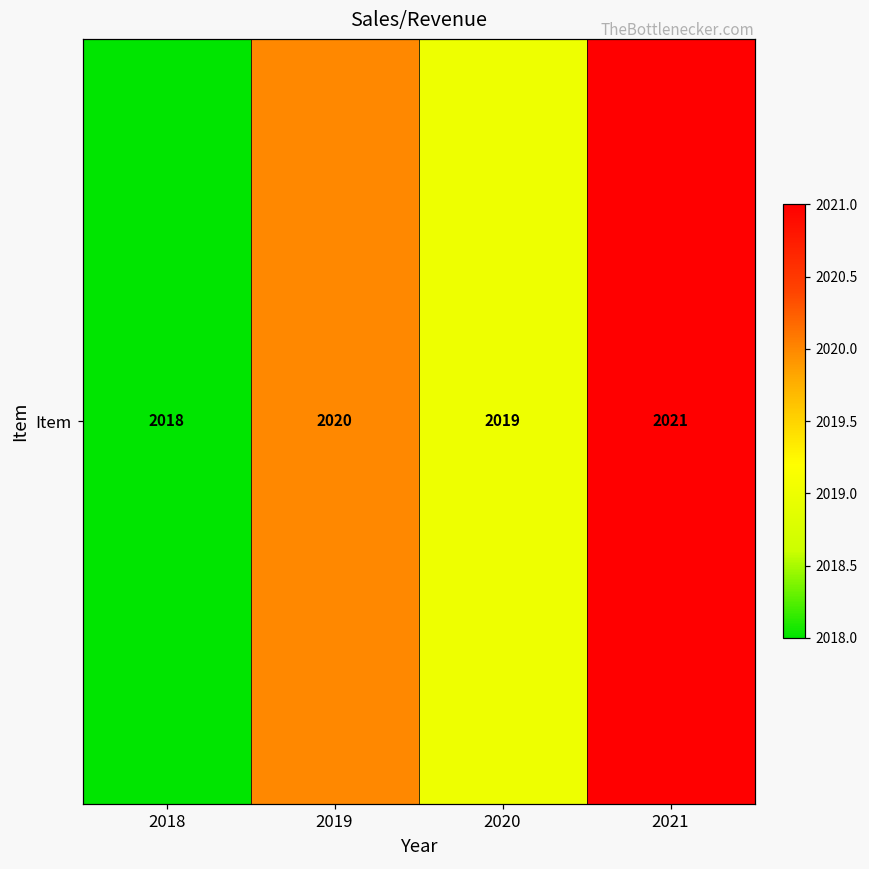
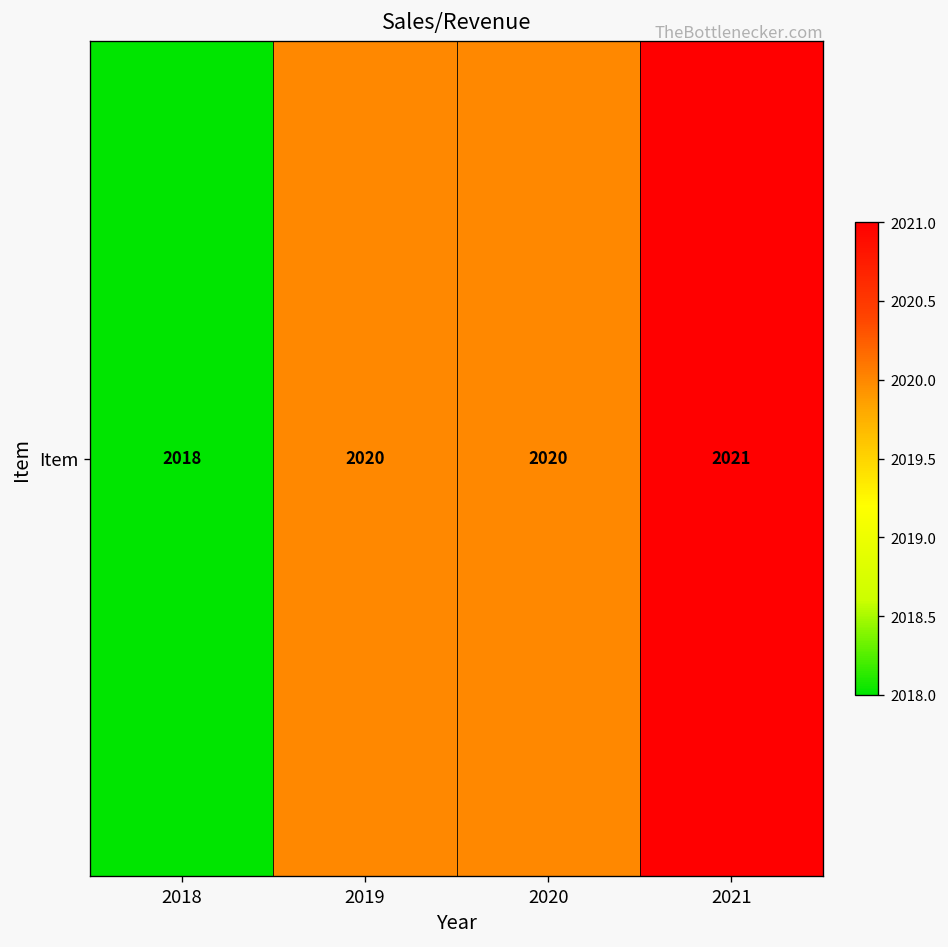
  {
    "Item": {
      "2018": 2018,
      "2019": 2020,
-     "2020": 2019,
+     "2020": 2020,
      "2021": 2021
    }
  }
